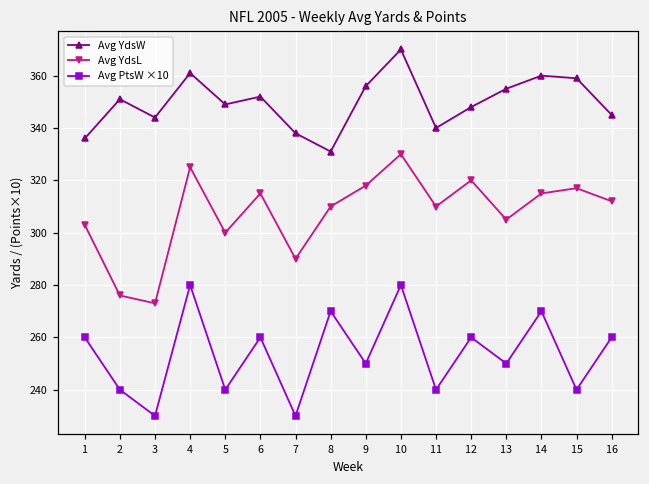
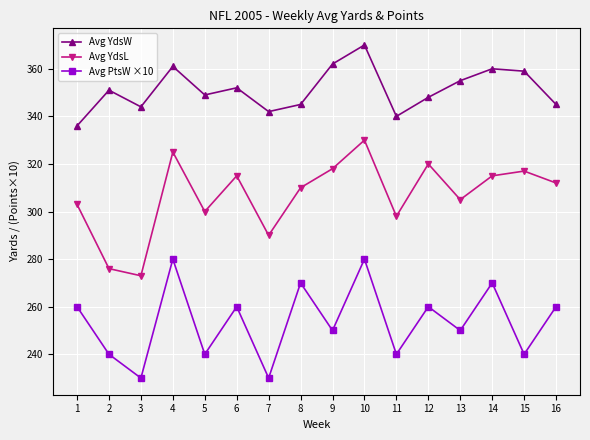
  {
    "Avg YdsW": {
      "1": 336,
      "2": 351,
      "3": 344,
      "4": 361,
      "5": 349,
      "6": 352,
-     "7": 338,
-     "8": 331,
-     "9": 356,
+     "7": 342,
+     "8": 345,
+     "9": 362,
      "10": 370,
      "11": 340,
      "12": 348,
      "13": 355,
      "14": 360,
      "15": 359,
      "16": 345
    },
    "Avg YdsL": {
      "1": 303,
      "2": 276,
      "3": 273,
      "4": 325,
      "5": 300,
      "6": 315,
      "7": 290,
      "8": 310,
      "9": 318,
      "10": 330,
-     "11": 310,
+     "11": 298,
      "12": 320,
      "13": 305,
      "14": 315,
      "15": 317,
      "16": 312
    },
    "Avg PtsW ×10": {
      "1": 260,
      "2": 240,
      "3": 230,
      "4": 280,
      "5": 240,
      "6": 260,
      "7": 230,
      "8": 270,
      "9": 250,
      "10": 280,
      "11": 240,
      "12": 260,
      "13": 250,
      "14": 270,
      "15": 240,
      "16": 260
    }
  }
